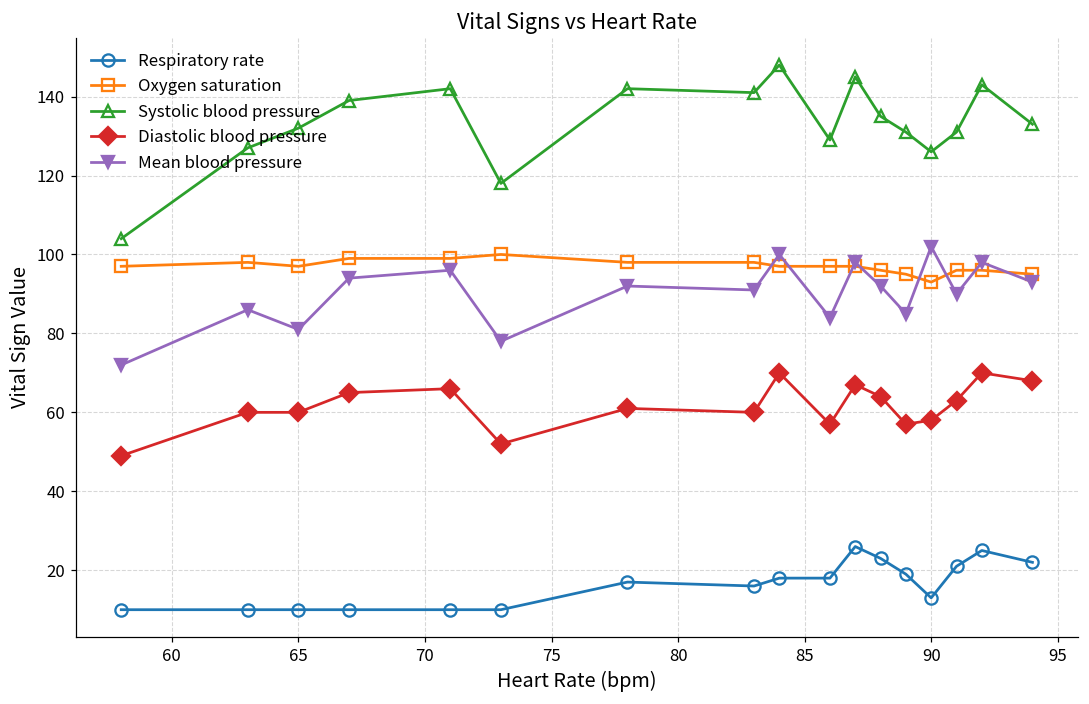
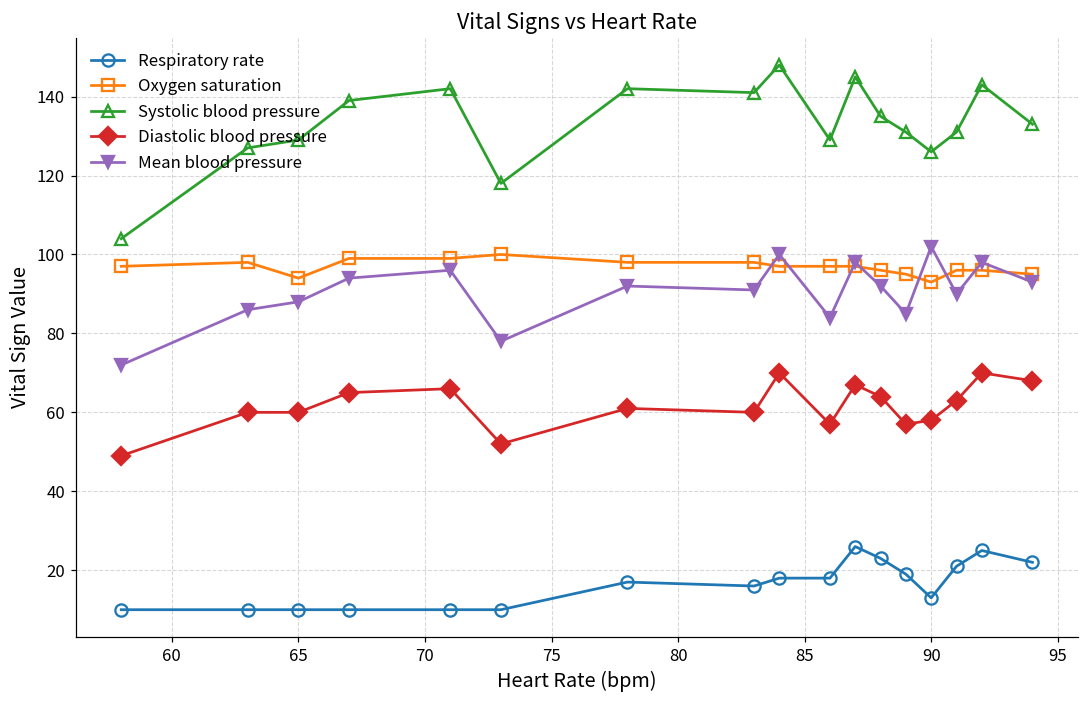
  {
    "Respiratory rate": {
      "65": 10,
      "90": 13
    },
    "Oxygen saturation": {
-     "65": 97,
+     "65": 94,
      "90": 93
    },
    "Systolic blood pressure": {
-     "65": 132,
+     "65": 129,
      "90": 126
    },
    "Diastolic blood pressure": {
      "65": 60,
      "90": 58
    },
    "Mean blood pressure": {
-     "65": 81,
+     "65": 88,
      "90": 102
    }
  }
